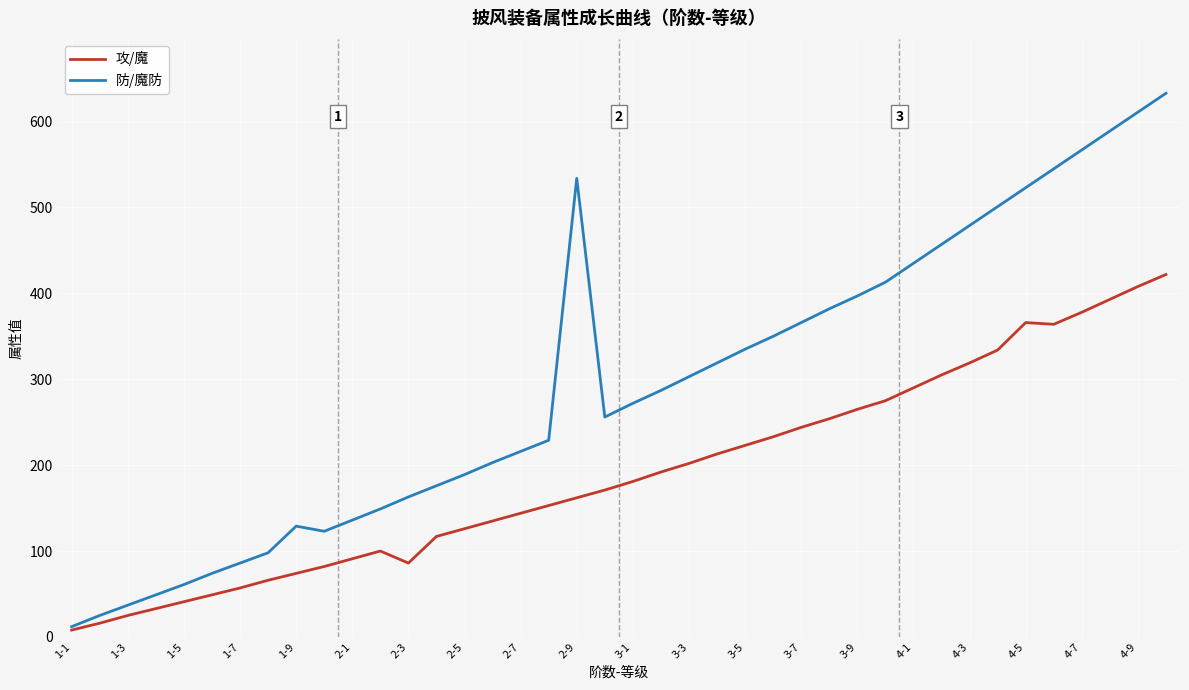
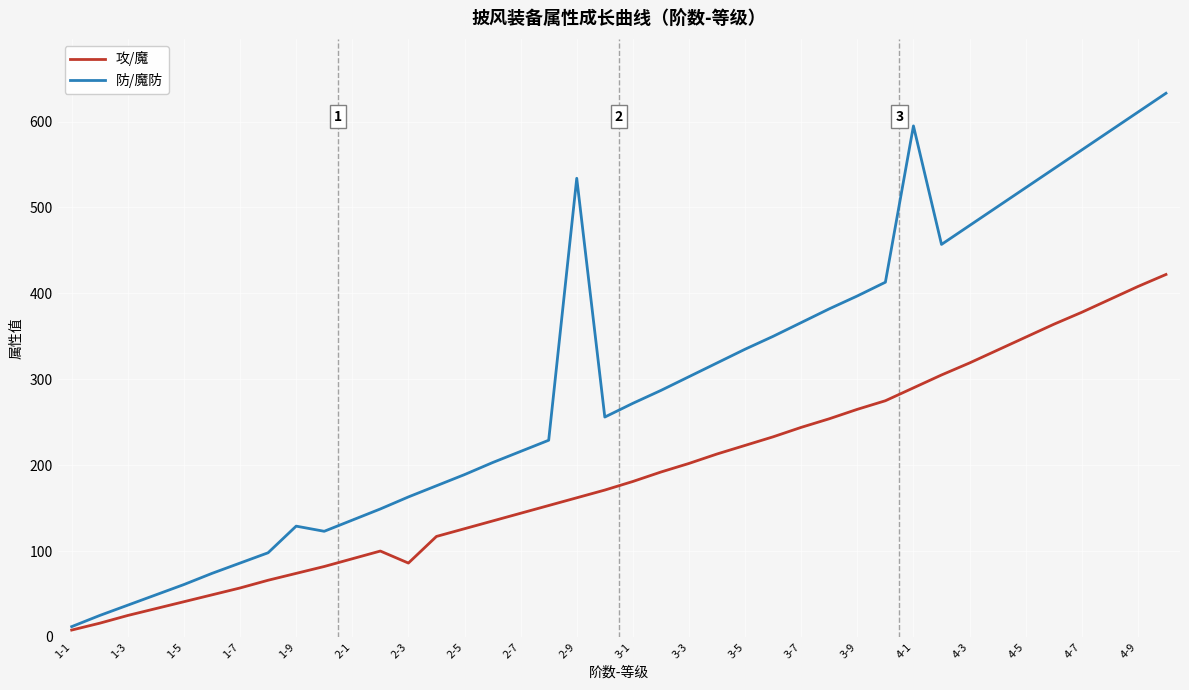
  {
    "攻/魔": {
      "1-1": 10,
      "1-3": 30,
      "1-5": 40,
      "1-7": 60,
      "1-9": 70,
      "2-1": 90,
      "2-3": 90,
      "2-5": 130,
      "2-7": 140,
      "2-9": 160,
      "3-1": 180,
      "3-3": 200,
      "3-5": 220,
      "3-7": 240,
      "3-9": 270,
      "4-1": 290,
      "4-3": 320,
-     "4-5": 370,
+     "4-5": 350,
      "4-7": 380,
      "4-9": 410
    },
    "防/魔防": {
      "1-1": 10,
      "1-3": 40,
      "1-5": 60,
      "1-7": 90,
      "1-9": 130,
      "2-1": 140,
      "2-3": 160,
      "2-5": 190,
      "2-7": 220,
      "2-9": 530,
      "3-1": 270,
      "3-3": 300,
      "3-5": 340,
      "3-7": 370,
      "3-9": 400,
-     "4-1": 440,
+     "4-1": 600,
      "4-3": 480,
      "4-5": 520,
      "4-7": 570,
      "4-9": 610
    }
  }
